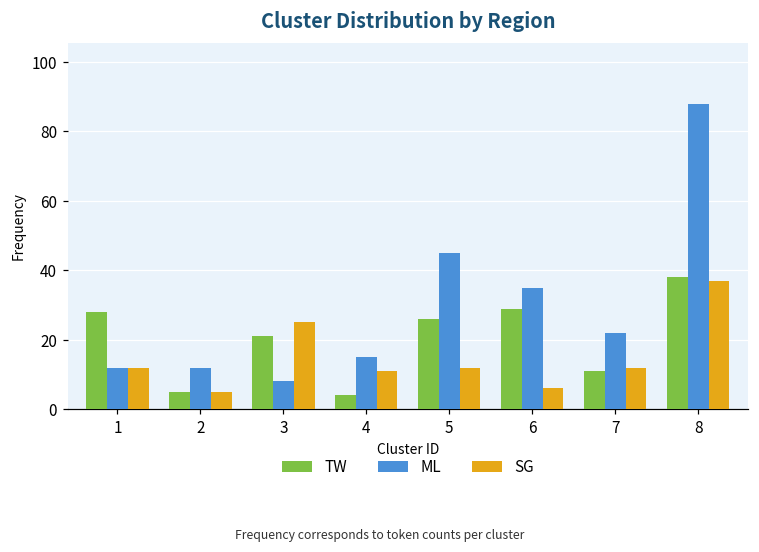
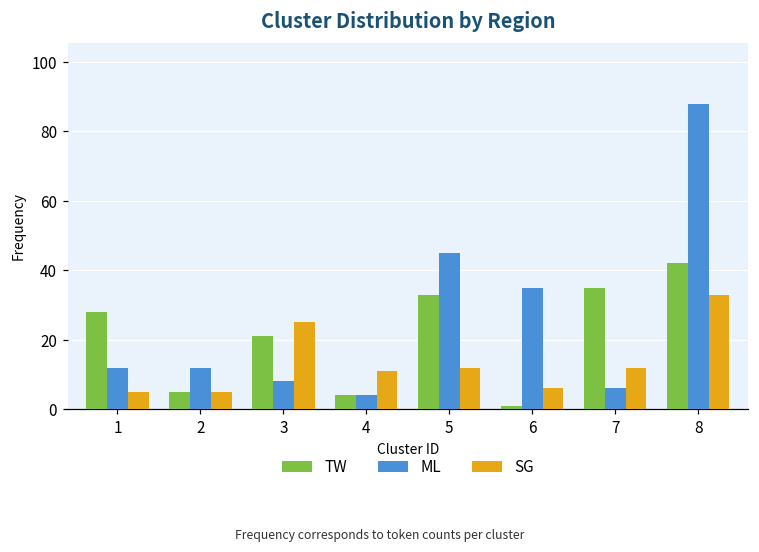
  {
    "TW": {
      "1": 28,
      "2": 5,
      "3": 21,
      "4": 4,
-     "5": 26,
-     "6": 29,
-     "7": 11,
-     "8": 38
+     "5": 33,
+     "6": 1,
+     "7": 35,
+     "8": 42
    },
    "ML": {
      "1": 12,
      "2": 12,
      "3": 8,
-     "4": 15,
+     "4": 4,
      "5": 45,
      "6": 35,
-     "7": 22,
+     "7": 6,
      "8": 88
    },
    "SG": {
-     "1": 12,
+     "1": 5,
      "2": 5,
      "3": 25,
      "4": 11,
      "5": 12,
      "6": 6,
      "7": 12,
-     "8": 37
+     "8": 33
    }
  }
